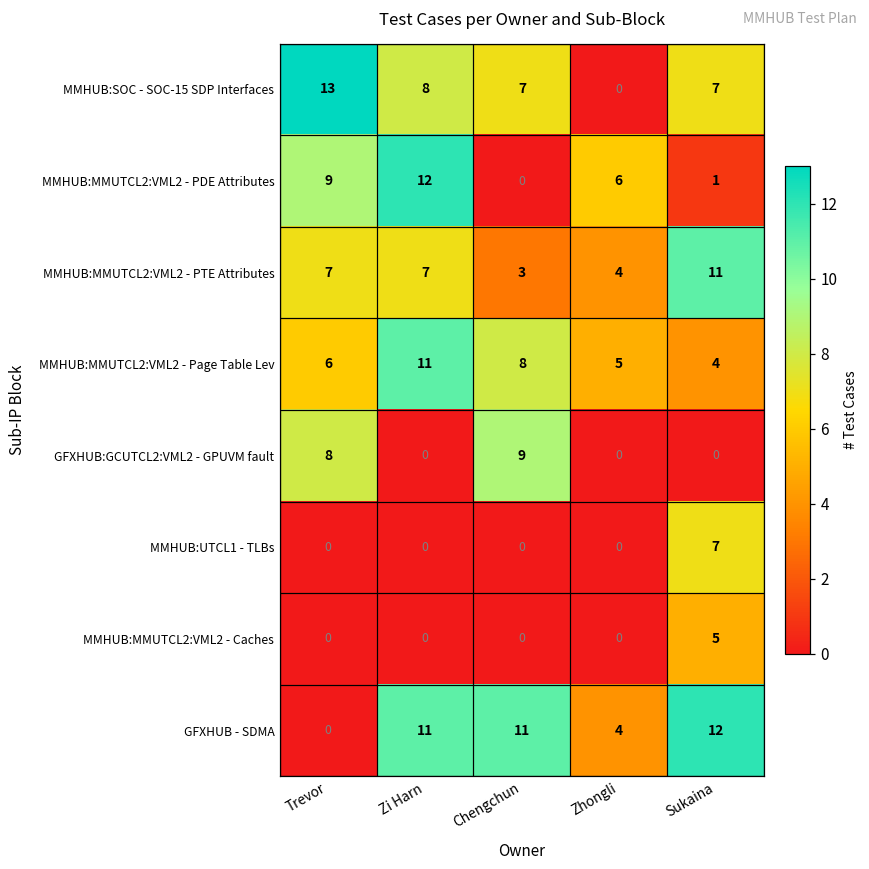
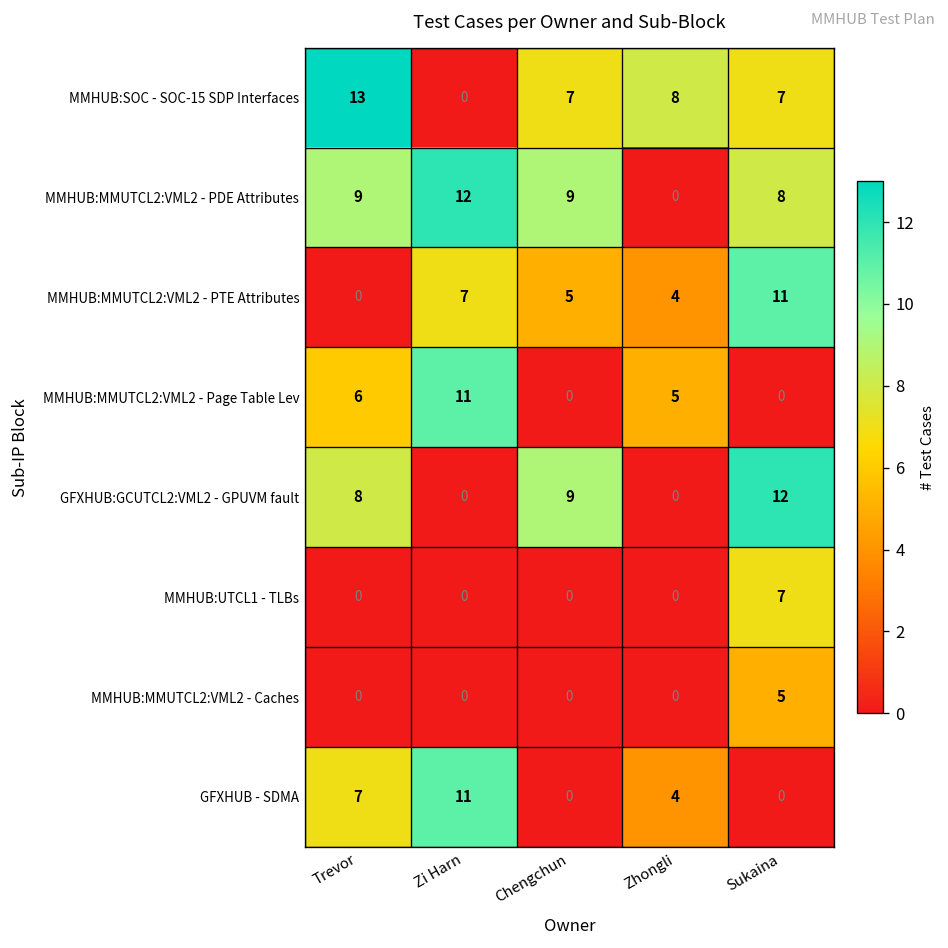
  {
    "MMHUB:SOC - SOC-15 SDP Interfaces": {
      "Trevor": 13,
-     "Zi Harn": 8,
+     "Zi Harn": 0,
      "Chengchun": 7,
-     "Zhongli": 0,
+     "Zhongli": 8,
      "Sukaina": 7
    },
    "MMHUB:MMUTCL2:VML2 - PDE Attributes": {
      "Trevor": 9,
      "Zi Harn": 12,
-     "Chengchun": 0,
-     "Zhongli": 6,
-     "Sukaina": 1
+     "Chengchun": 9,
+     "Zhongli": 0,
+     "Sukaina": 8
    },
    "MMHUB:MMUTCL2:VML2 - PTE Attributes": {
-     "Trevor": 7,
+     "Trevor": 0,
      "Zi Harn": 7,
-     "Chengchun": 3,
+     "Chengchun": 5,
      "Zhongli": 4,
      "Sukaina": 11
    },
    "MMHUB:MMUTCL2:VML2 - Page Table Lev": {
      "Trevor": 6,
      "Zi Harn": 11,
-     "Chengchun": 8,
+     "Chengchun": 0,
      "Zhongli": 5,
-     "Sukaina": 4
+     "Sukaina": 0
    },
    "GFXHUB:GCUTCL2:VML2 - GPUVM fault": {
      "Trevor": 8,
      "Zi Harn": 0,
      "Chengchun": 9,
      "Zhongli": 0,
-     "Sukaina": 0
+     "Sukaina": 12
    },
    "MMHUB:UTCL1 - TLBs": {
      "Trevor": 0,
      "Zi Harn": 0,
      "Chengchun": 0,
      "Zhongli": 0,
      "Sukaina": 7
    },
    "MMHUB:MMUTCL2:VML2 - Caches": {
      "Trevor": 0,
      "Zi Harn": 0,
      "Chengchun": 0,
      "Zhongli": 0,
      "Sukaina": 5
    },
    "GFXHUB - SDMA": {
-     "Trevor": 0,
+     "Trevor": 7,
      "Zi Harn": 11,
-     "Chengchun": 11,
+     "Chengchun": 0,
      "Zhongli": 4,
-     "Sukaina": 12
+     "Sukaina": 0
    }
  }
